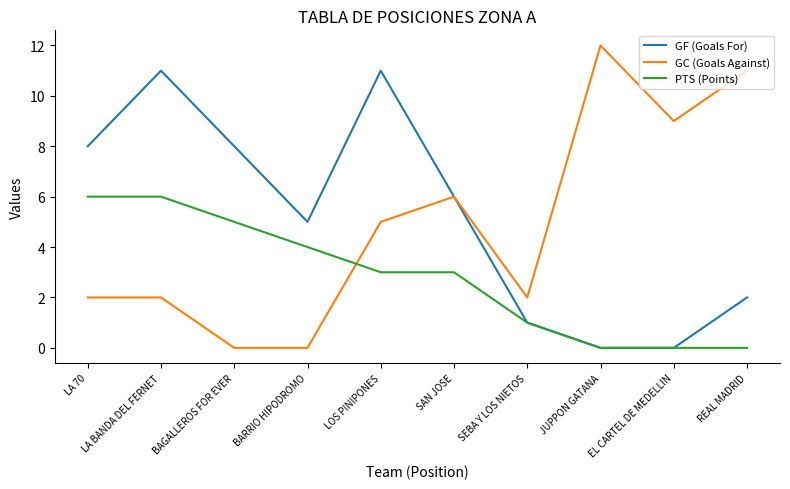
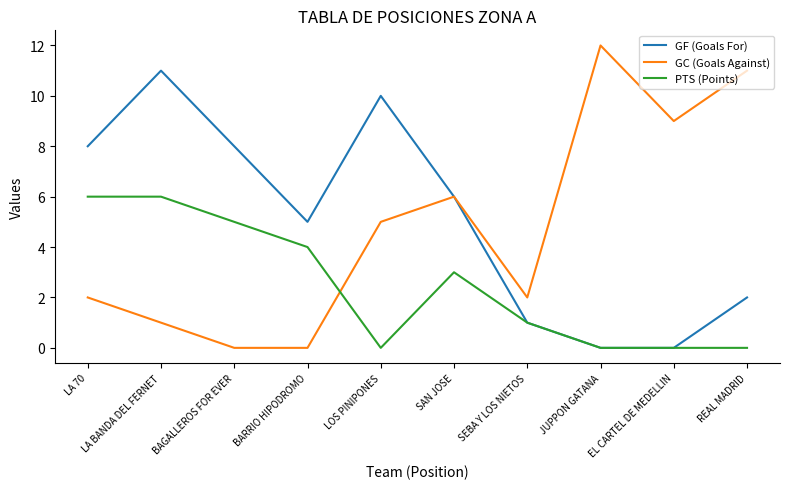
  {
    "GF (Goals For)": {
      "LA 70": 8,
      "LA BANDA DEL FERNET": 11,
      "BAGALLEROS FOR EVER": 8,
      "BARRIO HIPODROMO": 5,
-     "LOS PINIPONES": 11,
+     "LOS PINIPONES": 10,
      "REAL MADRID": 2
    },
    "GC (Goals Against)": {
      "LA 70": 2,
-     "LA BANDA DEL FERNET": 2,
+     "LA BANDA DEL FERNET": 1,
      "BAGALLEROS FOR EVER": 0,
      "BARRIO HIPODROMO": 0,
      "LOS PINIPONES": 5,
      "SEBA Y LOS NIETOS": 2,
      "JUPPON GATANA": 12,
      "EL CARTEL DE MEDELLIN": 9
    },
    "PTS (Points)": {
      "LA 70": 6,
      "LA BANDA DEL FERNET": 6,
      "BAGALLEROS FOR EVER": 5,
      "BARRIO HIPODROMO": 4,
-     "LOS PINIPONES": 3,
+     "LOS PINIPONES": 0,
      "SAN JOSE": 3,
      "REAL MADRID": 0
    }
  }
